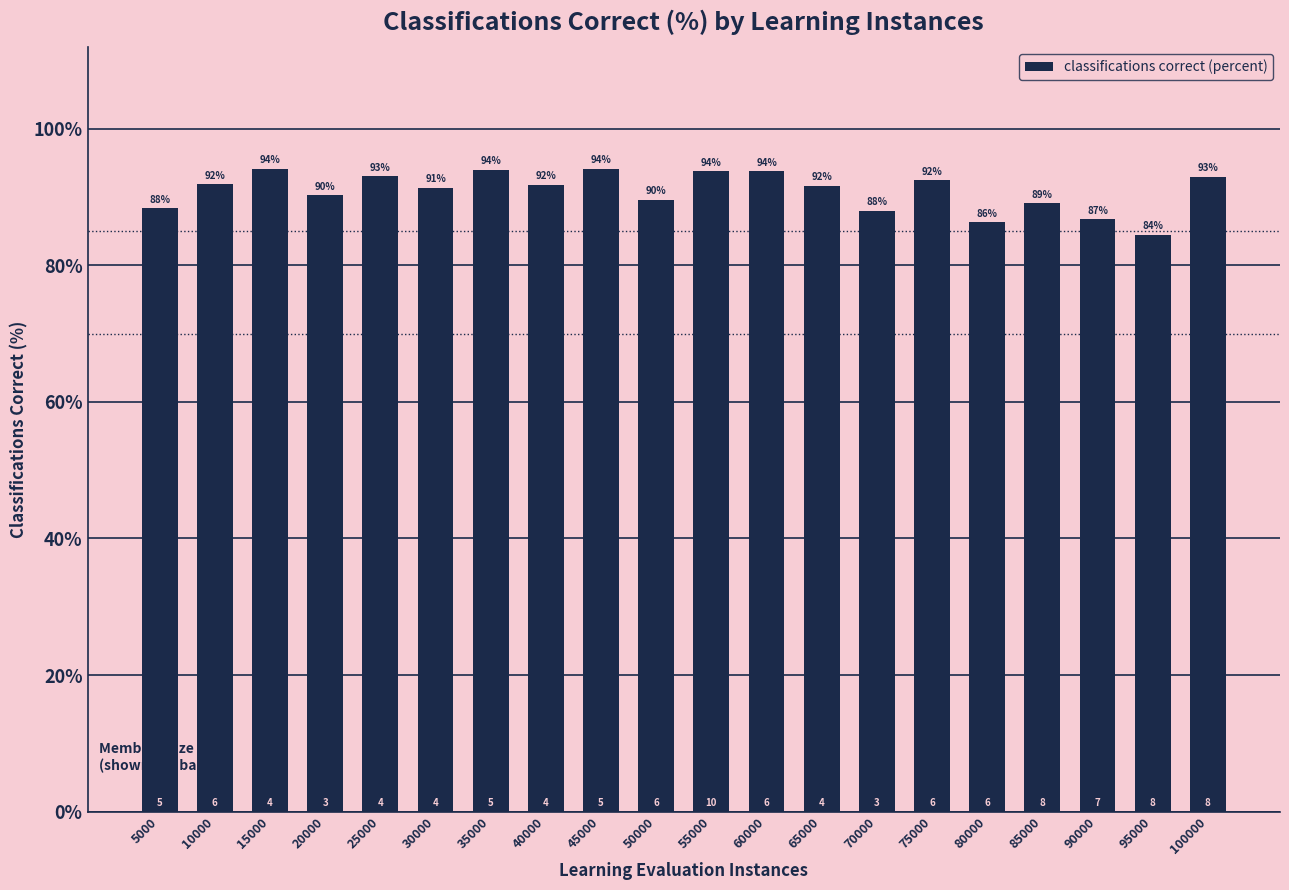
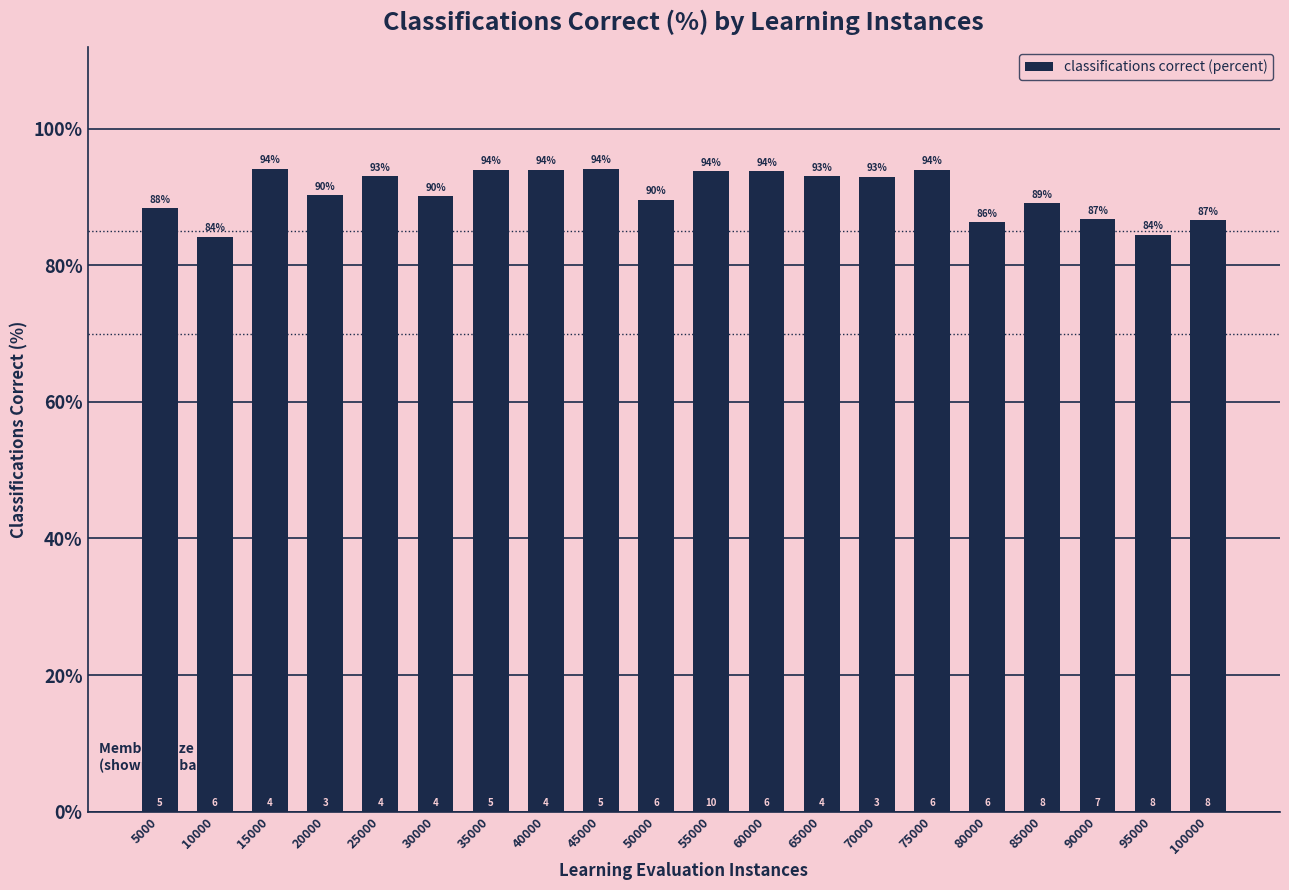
  {
    "5000": "88%",
-   "10000": "92%",
+   "10000": "84%",
    "15000": "94%",
    "20000": "90%",
    "25000": "93%",
-   "30000": "91%",
+   "30000": "90%",
    "35000": "94%",
-   "40000": "92%",
+   "40000": "94%",
    "45000": "94%",
    "50000": "90%",
    "55000": "94%",
    "60000": "94%",
-   "65000": "92%",
-   "70000": "88%",
-   "75000": "92%",
+   "65000": "93%",
+   "70000": "93%",
+   "75000": "94%",
    "80000": "86%",
    "85000": "89%",
    "90000": "87%",
    "95000": "84%",
-   "100000": "93%"
+   "100000": "87%"
  }
